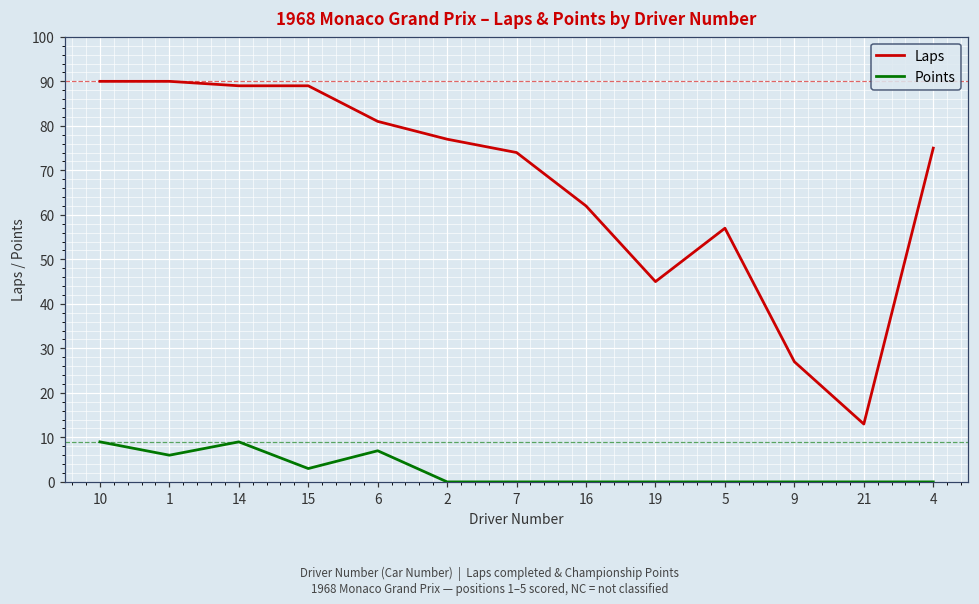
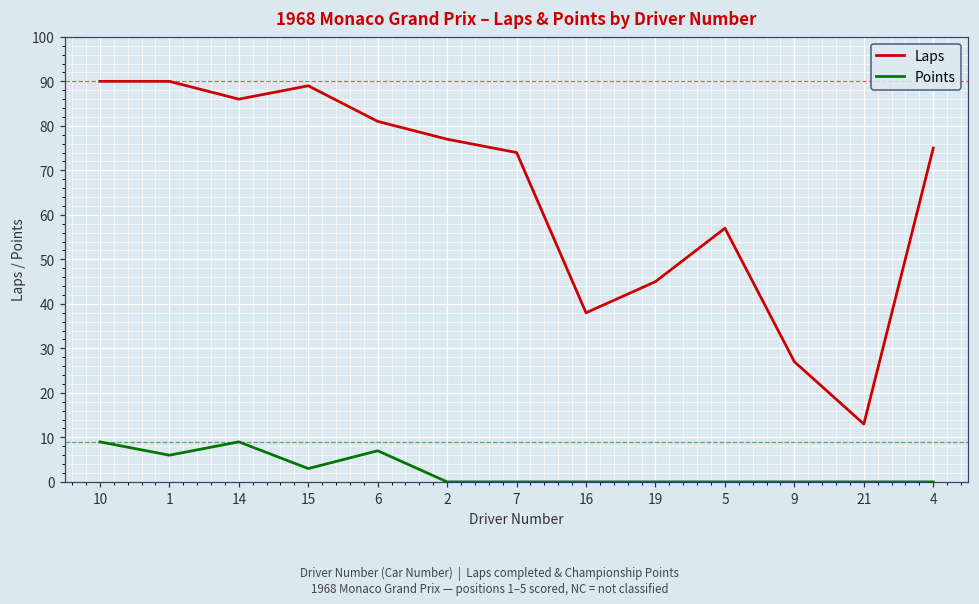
  {
    "Laps": {
      "10": 90,
      "1": 90,
-     "14": 89,
+     "14": 86,
      "15": 89,
      "6": 81,
      "2": 77,
      "7": 74,
-     "16": 62,
+     "16": 38,
      "19": 45,
      "5": 57,
      "9": 27,
      "21": 13,
      "4": 75
    },
    "Points": {
      "10": 9,
      "1": 6,
      "14": 9,
      "15": 3,
      "6": 7,
      "2": 0,
      "7": 0,
      "16": 0,
      "19": 0,
      "5": 0,
      "9": 0,
      "21": 0,
      "4": 0
    }
  }
